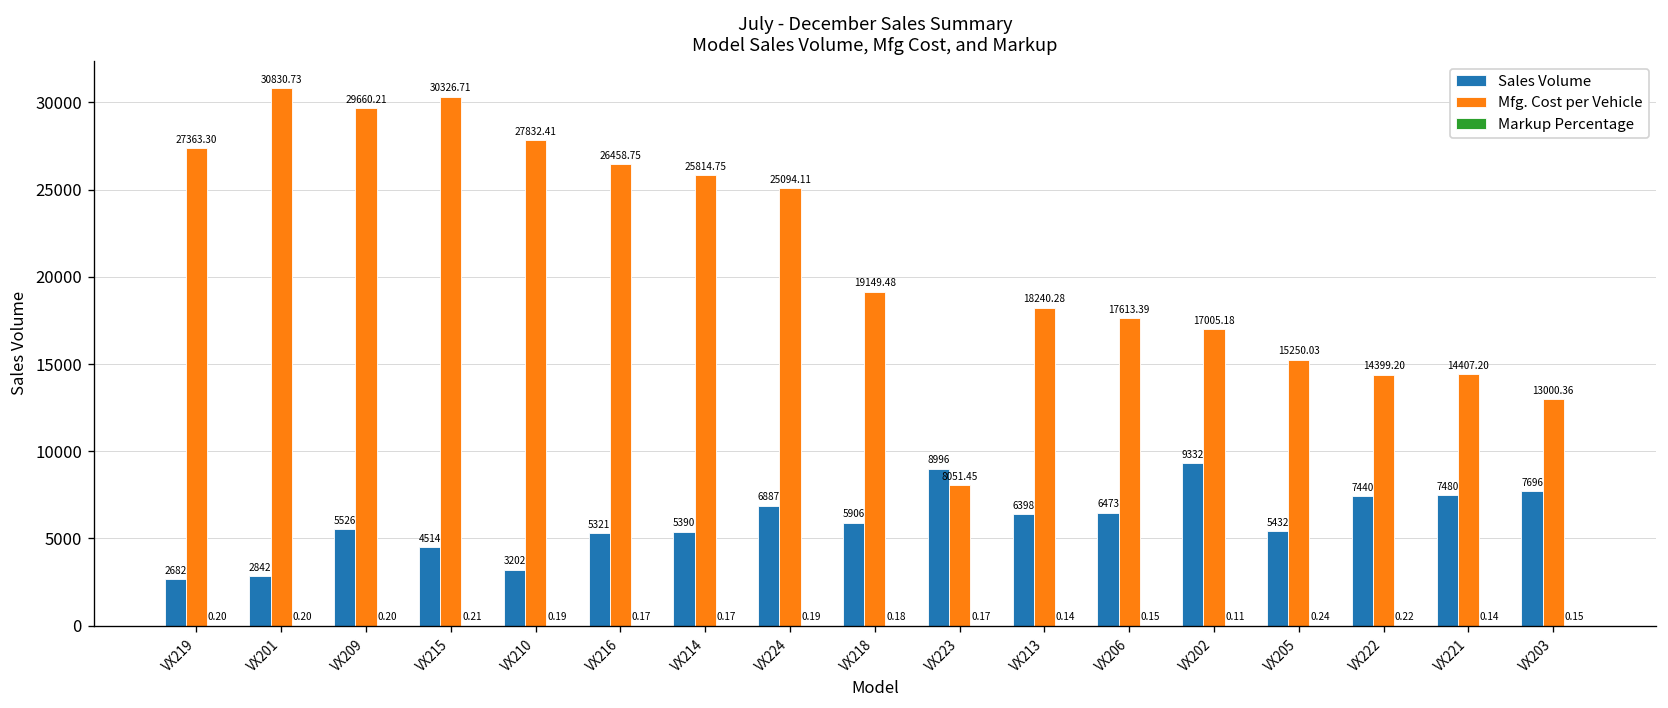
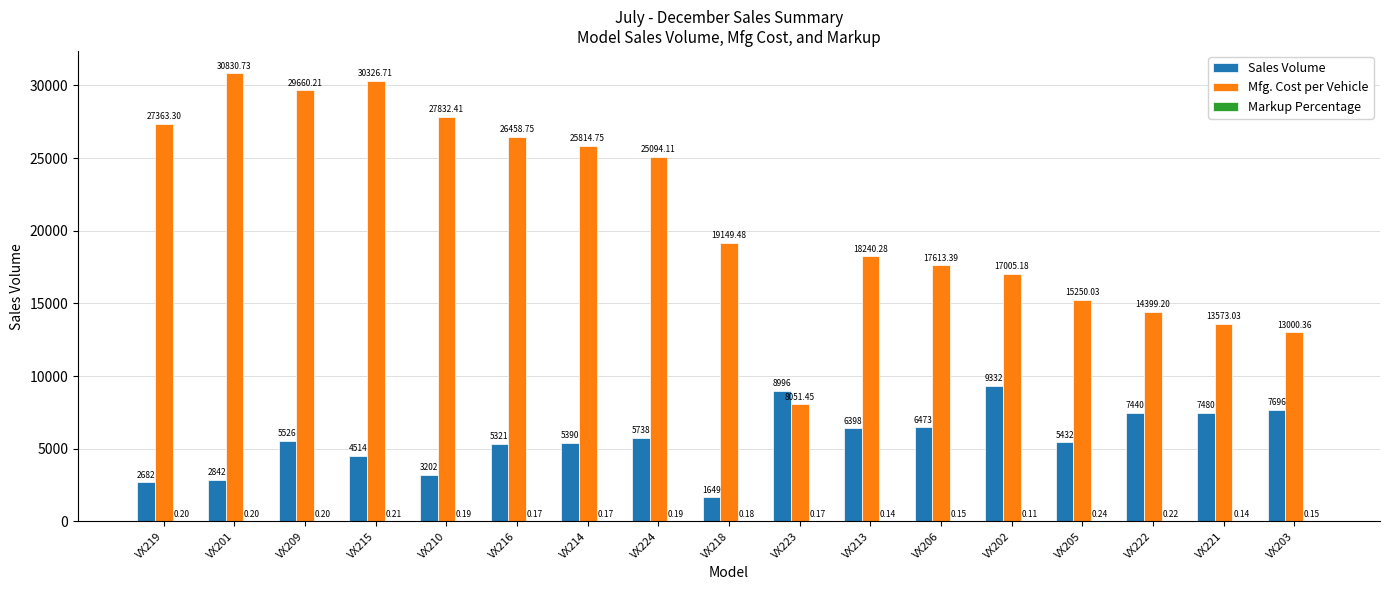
  {
    "Sales Volume": {
      "VX219": 2682,
      "VX201": 2842,
      "VX209": 5526,
      "VX215": 4514,
      "VX210": 3202,
      "VX216": 5321,
      "VX214": 5390,
-     "VX224": 6887,
-     "VX218": 5906,
+     "VX224": 5738,
+     "VX218": 1649,
      "VX223": 8996,
      "VX213": 6398,
      "VX206": 6473,
      "VX202": 9332,
      "VX205": 5432,
      "VX222": 7440,
      "VX221": 7480,
      "VX203": 7696
    },
    "Mfg. Cost per Vehicle": {
      "VX219": 27363.30,
      "VX201": 30830.73,
      "VX209": 29660.21,
      "VX215": 30326.71,
      "VX210": 27832.41,
      "VX216": 26458.75,
      "VX214": 25814.75,
      "VX224": 25094.11,
      "VX218": 19149.48,
      "VX223": 8051.45,
      "VX213": 18240.28,
      "VX206": 17613.39,
      "VX202": 17005.18,
      "VX205": 15250.03,
      "VX222": 14399.20,
-     "VX221": 14407.20,
+     "VX221": 13573.03,
      "VX203": 13000.36
    },
    "Markup Percentage": {
      "VX219": 0.20,
      "VX201": 0.20,
      "VX209": 0.20,
      "VX215": 0.21,
      "VX210": 0.19,
      "VX216": 0.17,
      "VX214": 0.17,
      "VX224": 0.19,
      "VX218": 0.18,
      "VX223": 0.17,
      "VX213": 0.14,
      "VX206": 0.15,
      "VX202": 0.11,
      "VX205": 0.24,
      "VX222": 0.22,
      "VX221": 0.14,
      "VX203": 0.15
    }
  }
